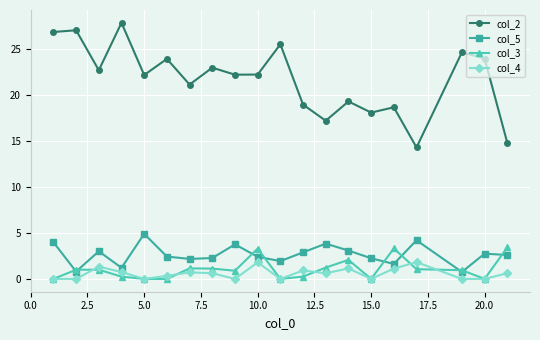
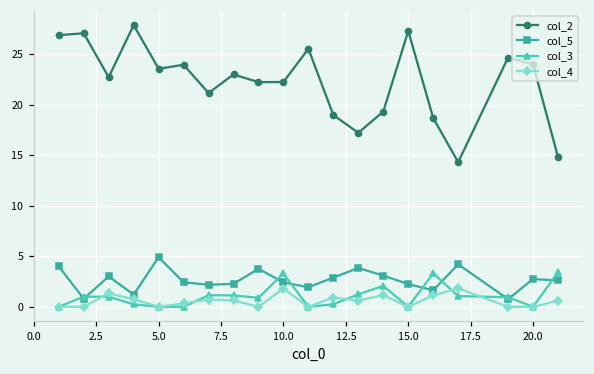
  {
    "col_2": {
-     "5.0": 22,
+     "5.0": 24,
      "10.0": 22,
-     "15.0": 18
+     "15.0": 27
    },
    "col_4": {
      "10.0": 2
    }
  }
